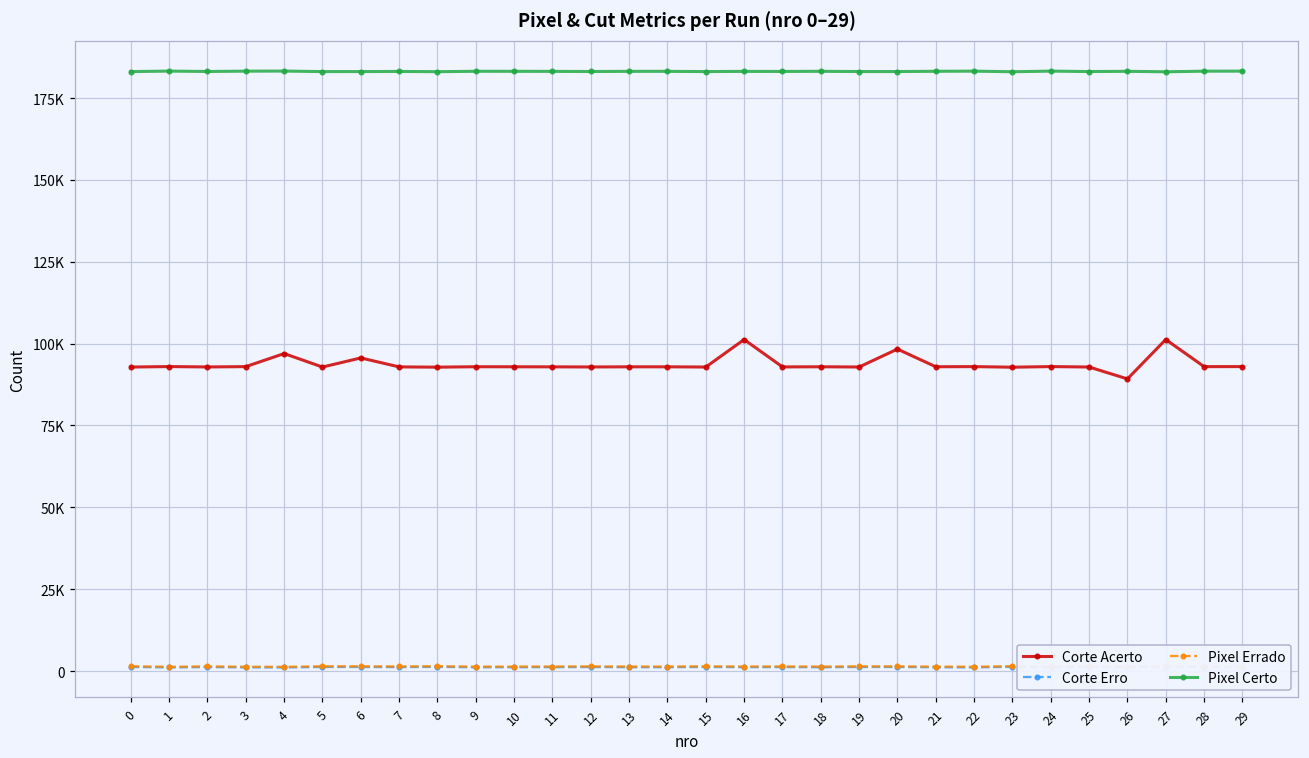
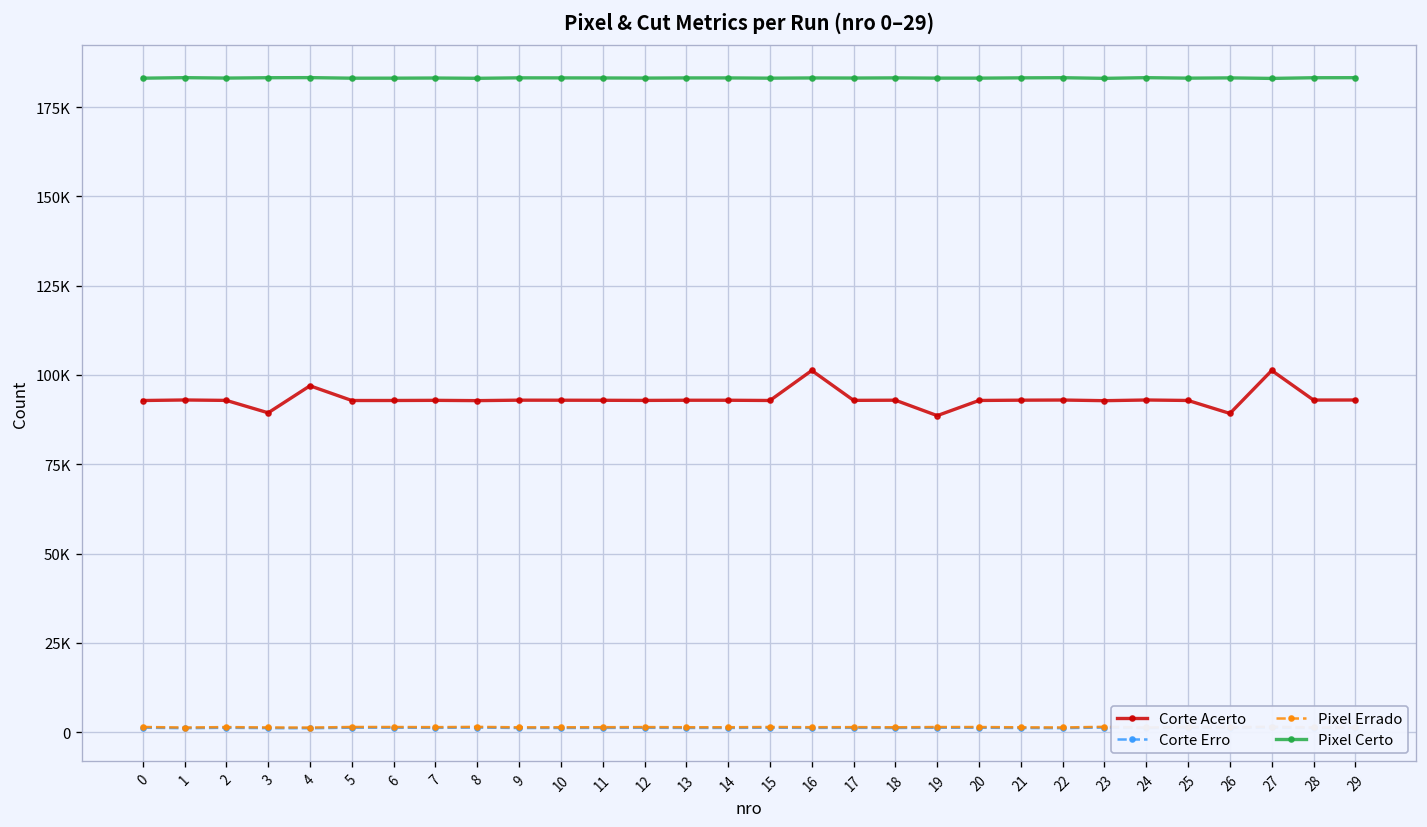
  {
    "Corte Acerto": {
      "0": 93000,
      "1": 93000,
      "2": 93000,
-     "3": 93000,
+     "3": 89000,
      "4": 97000,
      "5": 93000,
-     "6": 96000,
+     "6": 93000,
      "7": 93000,
      "8": 93000,
      "9": 93000,
      "10": 93000,
      "11": 93000,
      "12": 93000,
      "13": 93000,
      "14": 93000,
      "15": 93000,
      "16": 101000,
      "17": 93000,
      "18": 93000,
-     "19": 93000,
-     "20": 98000,
+     "19": 89000,
+     "20": 93000,
      "21": 93000,
      "22": 93000,
      "23": 93000,
      "24": 93000,
      "25": 93000,
      "26": 89000,
      "27": 101000,
      "28": 93000,
      "29": 93000
    },
    "Pixel Certo": {
      "0": 183000,
      "1": 183000,
      "2": 183000,
      "3": 183000,
      "4": 183000,
      "5": 183000,
      "6": 183000,
      "7": 183000,
      "8": 183000,
      "9": 183000,
      "10": 183000,
      "11": 183000,
      "12": 183000,
      "13": 183000,
      "14": 183000,
      "15": 183000,
      "16": 183000,
      "17": 183000,
      "18": 183000,
      "19": 183000,
      "20": 183000,
      "21": 183000,
      "22": 183000,
      "23": 183000,
      "24": 183000,
      "25": 183000,
      "26": 183000,
      "27": 183000,
      "28": 183000,
      "29": 183000
    }
  }
